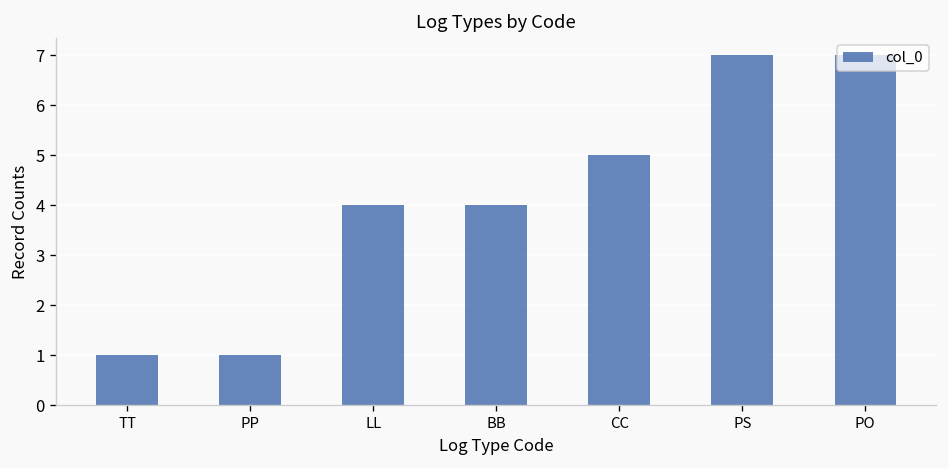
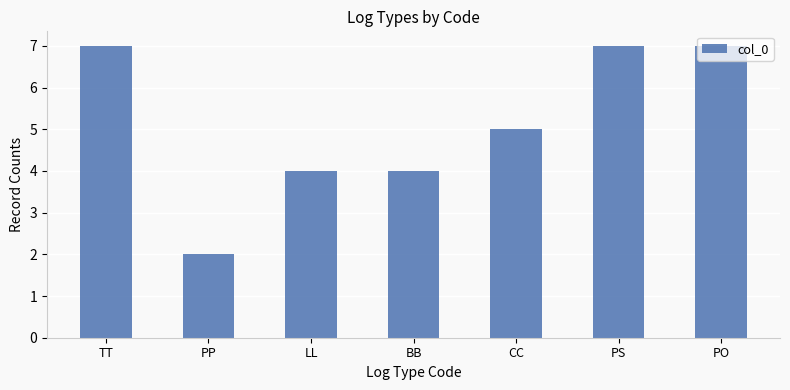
  {
-   "TT": 1,
-   "PP": 1,
+   "TT": 7,
+   "PP": 2,
    "LL": 4,
    "BB": 4,
    "CC": 5,
    "PS": 7
  }
